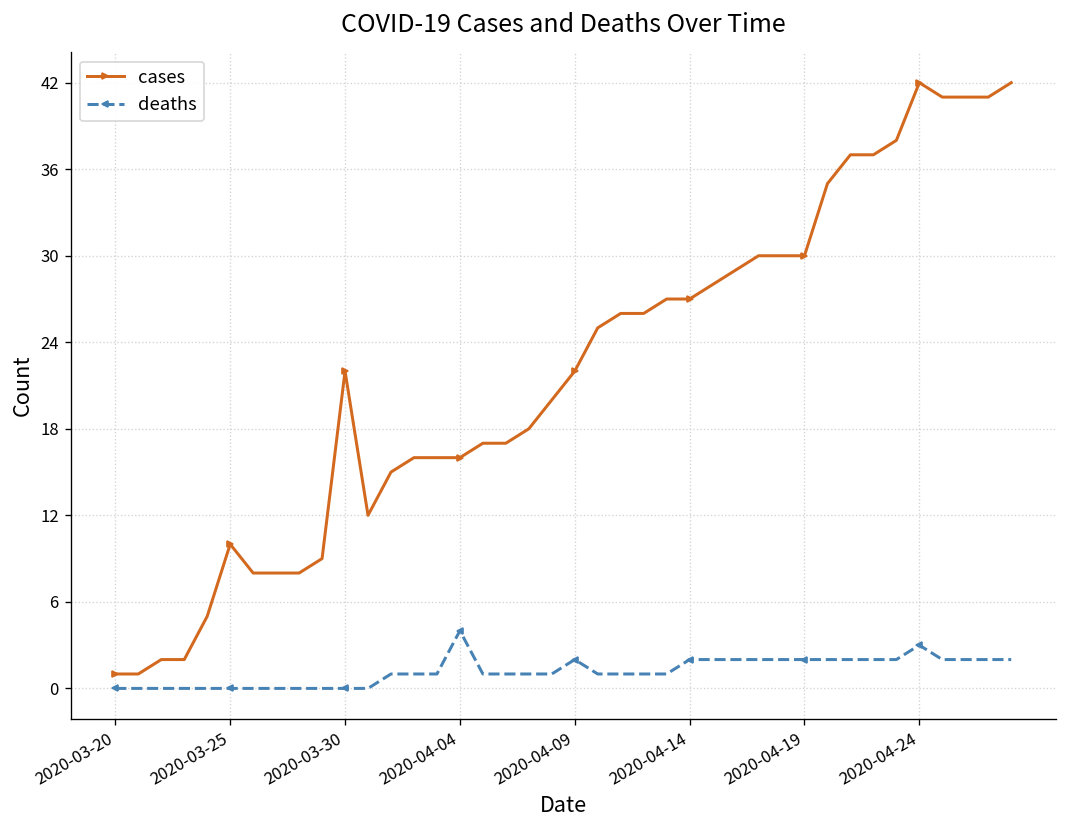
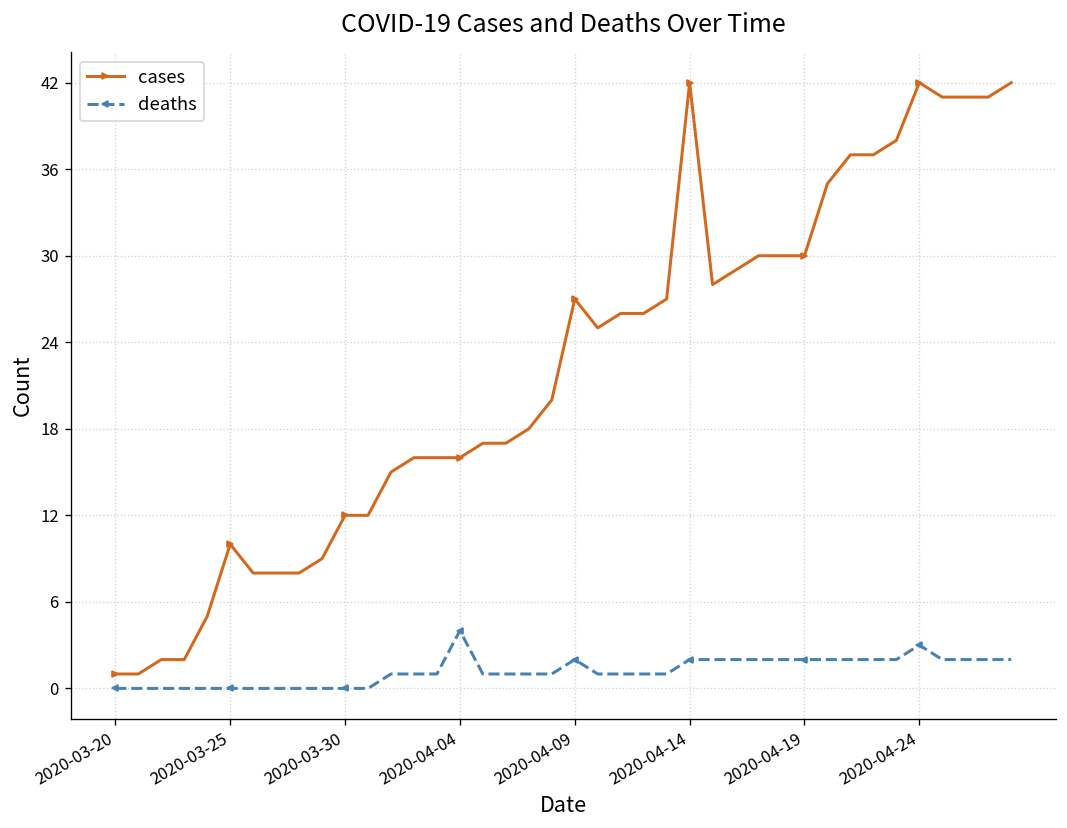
  {
    "cases": {
      "2020-03-20": 1,
      "2020-03-25": 10,
-     "2020-03-30": 22,
+     "2020-03-30": 12,
      "2020-04-04": 16,
-     "2020-04-09": 22,
-     "2020-04-14": 27,
+     "2020-04-09": 27,
+     "2020-04-14": 42,
      "2020-04-19": 30,
      "2020-04-24": 42
    },
    "deaths": {
      "2020-03-20": 0,
      "2020-03-25": 0,
      "2020-03-30": 0,
      "2020-04-04": 4,
      "2020-04-09": 2,
      "2020-04-14": 2,
      "2020-04-19": 2,
      "2020-04-24": 3
    }
  }
